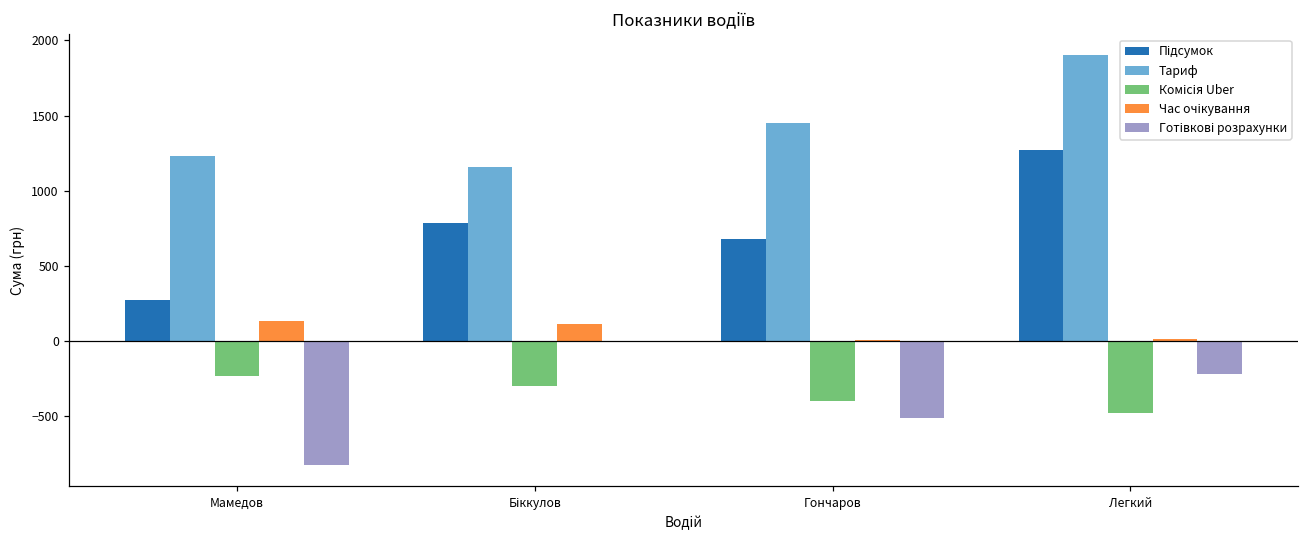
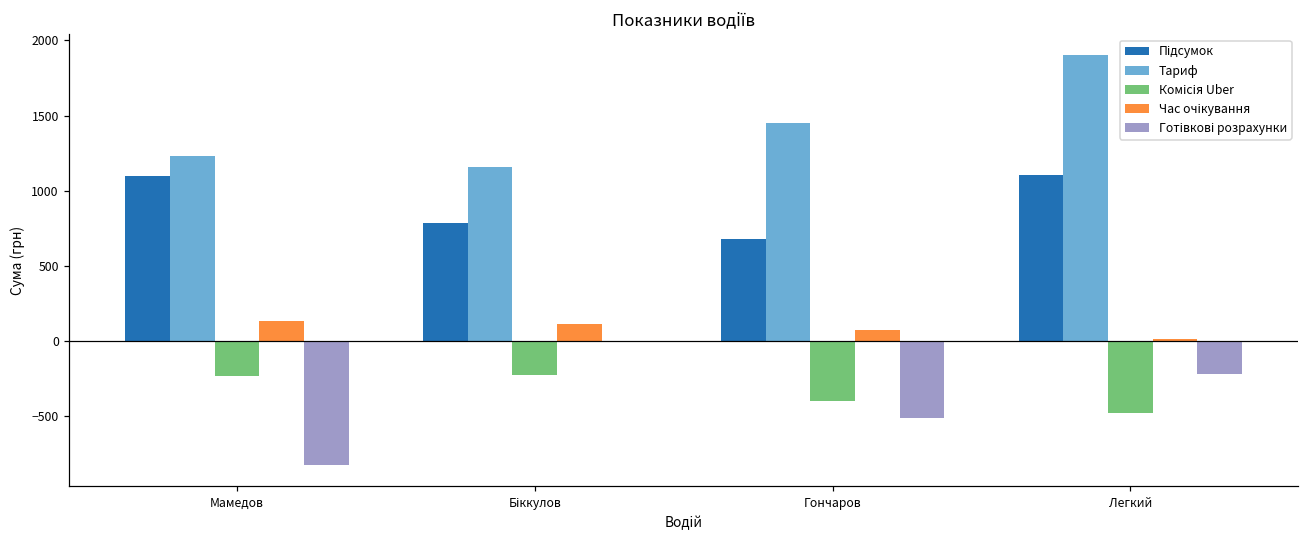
  {
    "Підсумок": {
-     "Мамедов": 270,
+     "Мамедов": 1100,
      "Біккулов": 780,
      "Гончаров": 680,
-     "Легкий": 1270
+     "Легкий": 1110
    },
    "Комісія Uber": {
      "Мамедов": -230,
-     "Біккулов": -300,
+     "Біккулов": -230,
      "Гончаров": -400,
      "Легкий": -480
    },
    "Час очікування": {
      "Мамедов": 130,
      "Біккулов": 110,
-     "Гончаров": 10
+     "Гончаров": 80
    }
  }
